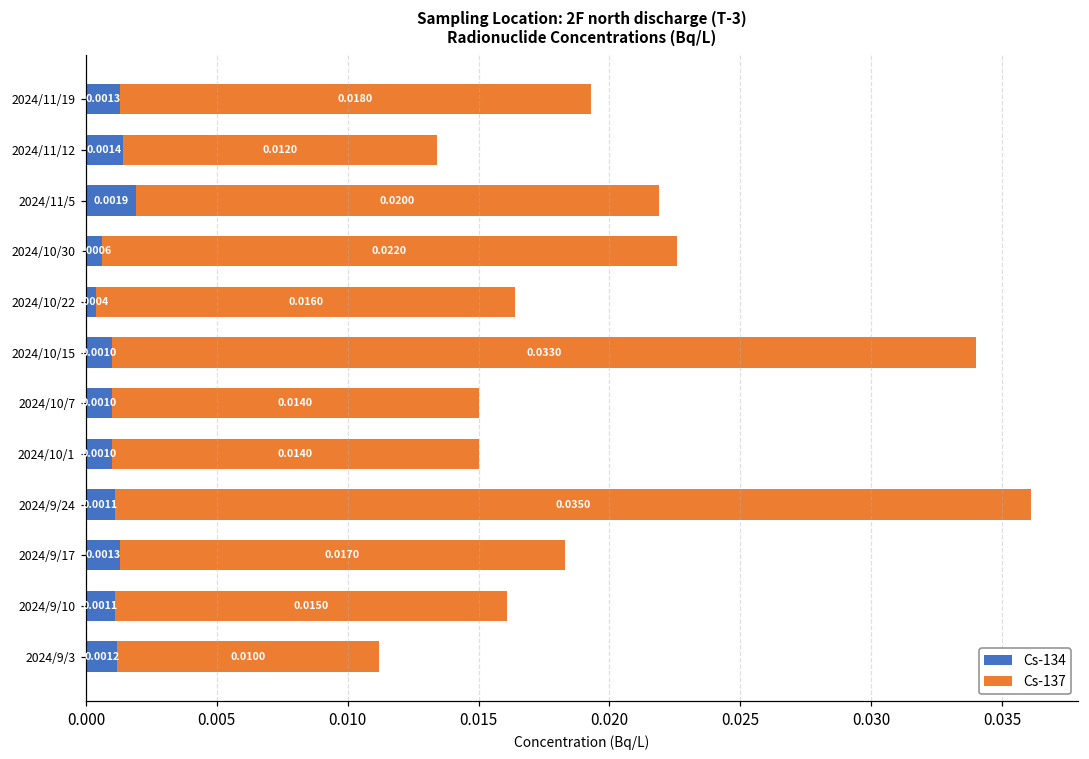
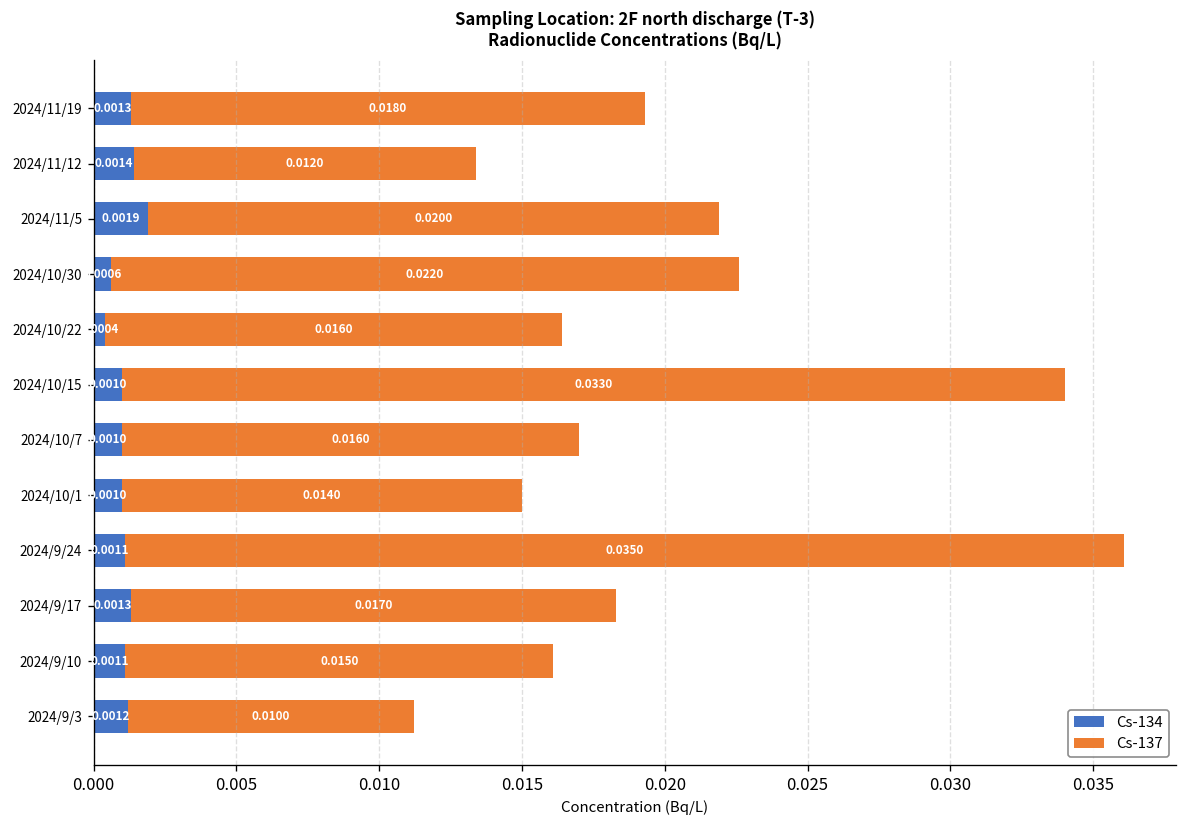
  {
    "Cs-134": {
      "2024/11/19": 0.0013,
      "2024/11/12": 0.0014,
      "2024/11/5": 0.0019,
      "2024/10/30": 0.0006,
      "2024/10/22": 0.0004,
      "2024/10/15": 0.0010,
      "2024/10/7": 0.0010,
      "2024/10/1": 0.0010,
      "2024/9/24": 0.0011,
      "2024/9/17": 0.0013,
      "2024/9/10": 0.0011,
      "2024/9/3": 0.0012
    },
    "Cs-137": {
      "2024/11/19": 0.0180,
      "2024/11/12": 0.0120,
      "2024/11/5": 0.0200,
      "2024/10/30": 0.0220,
      "2024/10/22": 0.0160,
      "2024/10/15": 0.0330,
-     "2024/10/7": 0.0140,
+     "2024/10/7": 0.0160,
      "2024/10/1": 0.0140,
      "2024/9/24": 0.0350,
      "2024/9/17": 0.0170,
      "2024/9/10": 0.0150,
      "2024/9/3": 0.0100
    }
  }
